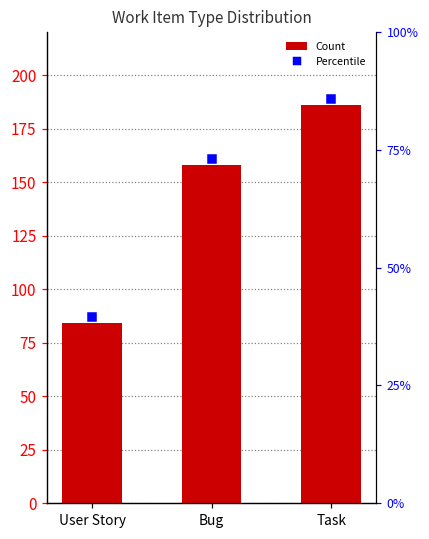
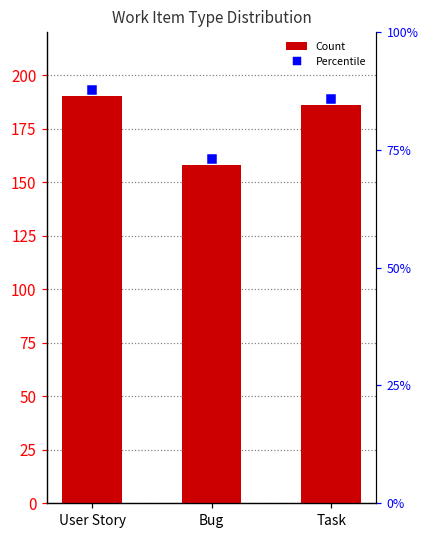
  {
    "Count": {
-     "User Story": 84,
+     "User Story": 190,
      "Bug": 158,
      "Task": 186
    }
  }
